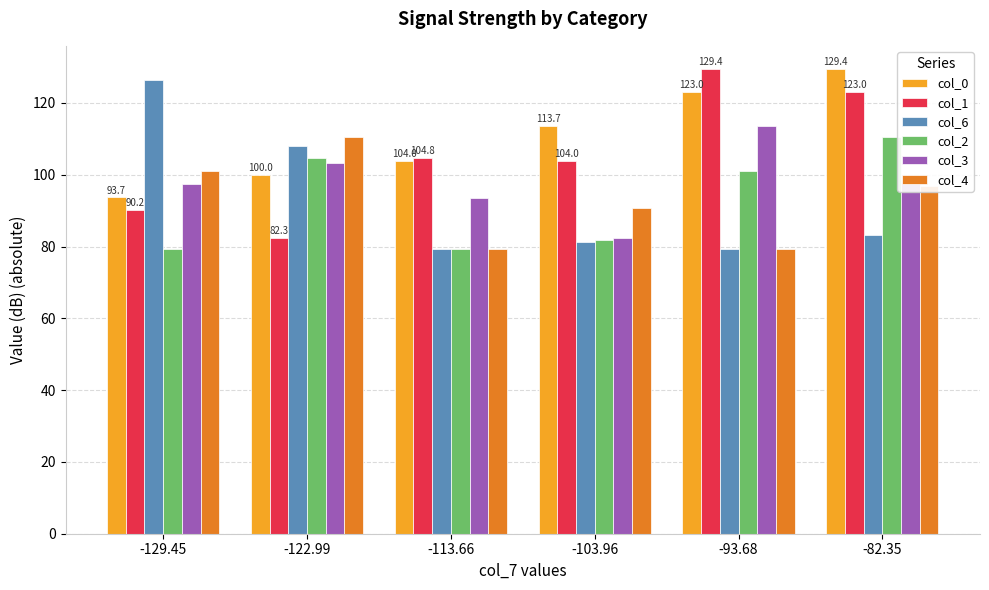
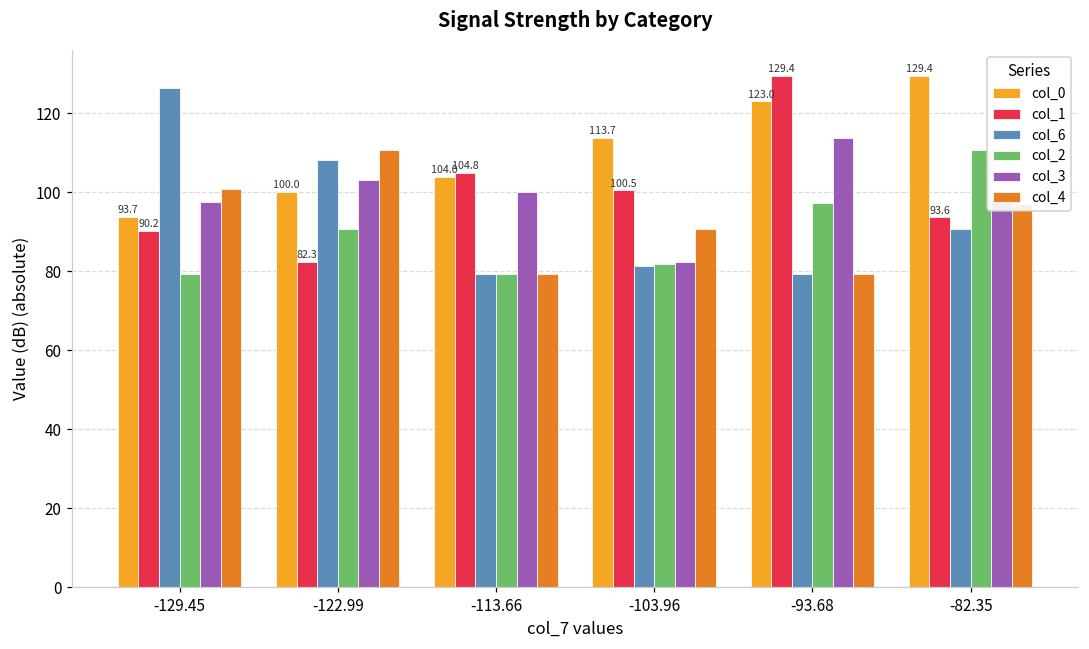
  {
    "col_1": {
      "-129.45": 90.2,
      "-122.99": 82.3,
-     "-103.96": 104.0,
+     "-103.96": 100.5,
      "-93.68": 129.4,
-     "-82.35": 123.0
+     "-82.35": 93.6
    },
    "col_6": {
      "-129.45": 126,
      "-122.99": 108,
      "-113.66": 79,
      "-103.96": 81,
      "-93.68": 79,
-     "-82.35": 83
+     "-82.35": 91
    },
    "col_2": {
      "-129.45": 79,
-     "-122.99": 105,
+     "-122.99": 91,
      "-113.66": 79,
      "-103.96": 82,
-     "-93.68": 101,
+     "-93.68": 97,
      "-82.35": 111
    },
    "col_3": {
      "-129.45": 98,
      "-122.99": 103,
-     "-113.66": 94,
+     "-113.66": 100,
      "-103.96": 82,
      "-93.68": 114
    }
  }
